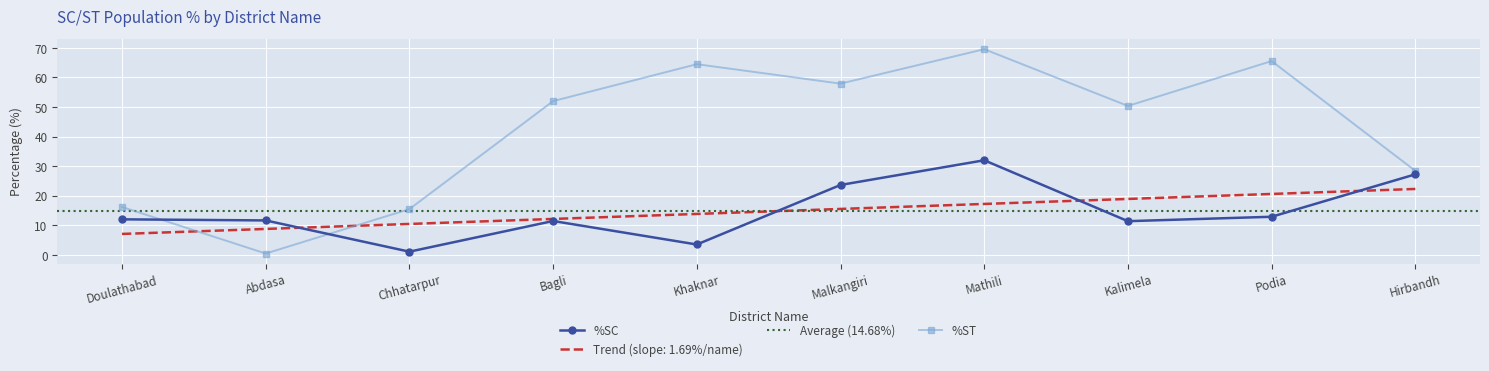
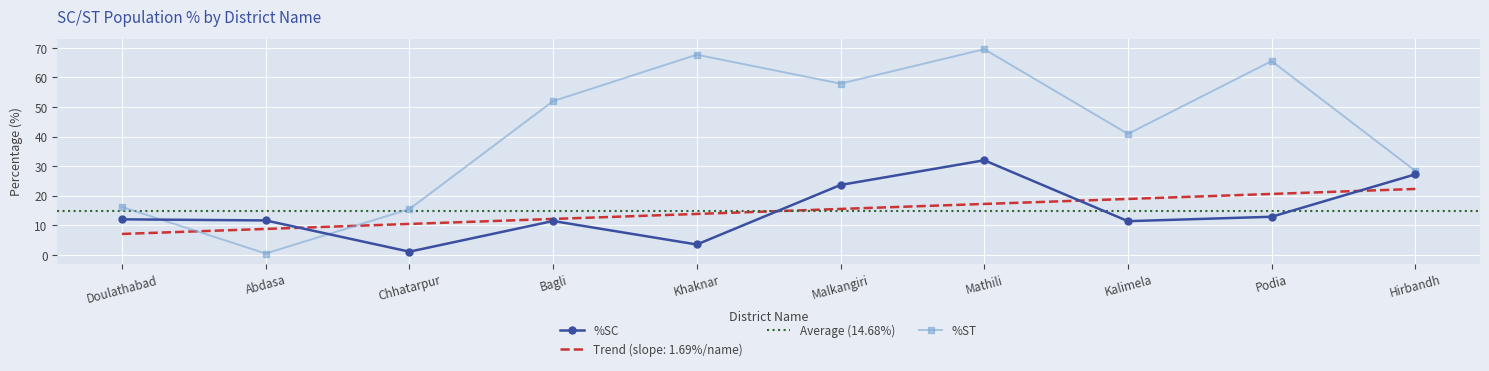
  {
    "%SC": {
      "Doulathabad": 12,
      "Abdasa": 12,
      "Chhatarpur": 1,
      "Khaknar": 4,
      "Malkangiri": 24,
      "Mathili": 32,
      "Kalimela": 11,
      "Podia": 13,
      "Hirbandh": 27
    },
    "Trend (slope: 1.69%/name)": {
      "Doulathabad": 7,
      "Abdasa": 9,
      "Chhatarpur": 10,
      "Khaknar": 14,
      "Malkangiri": 16,
      "Mathili": 17,
      "Kalimela": 19,
      "Podia": 21,
      "Hirbandh": 22
    },
    "%ST": {
      "Doulathabad": 16,
      "Abdasa": 0,
      "Chhatarpur": 15,
      "Bagli": 52,
-     "Khaknar": 64,
+     "Khaknar": 68,
      "Malkangiri": 58,
      "Mathili": 70,
-     "Kalimela": 50,
+     "Kalimela": 41,
      "Podia": 66,
      "Hirbandh": 28
    }
  }
